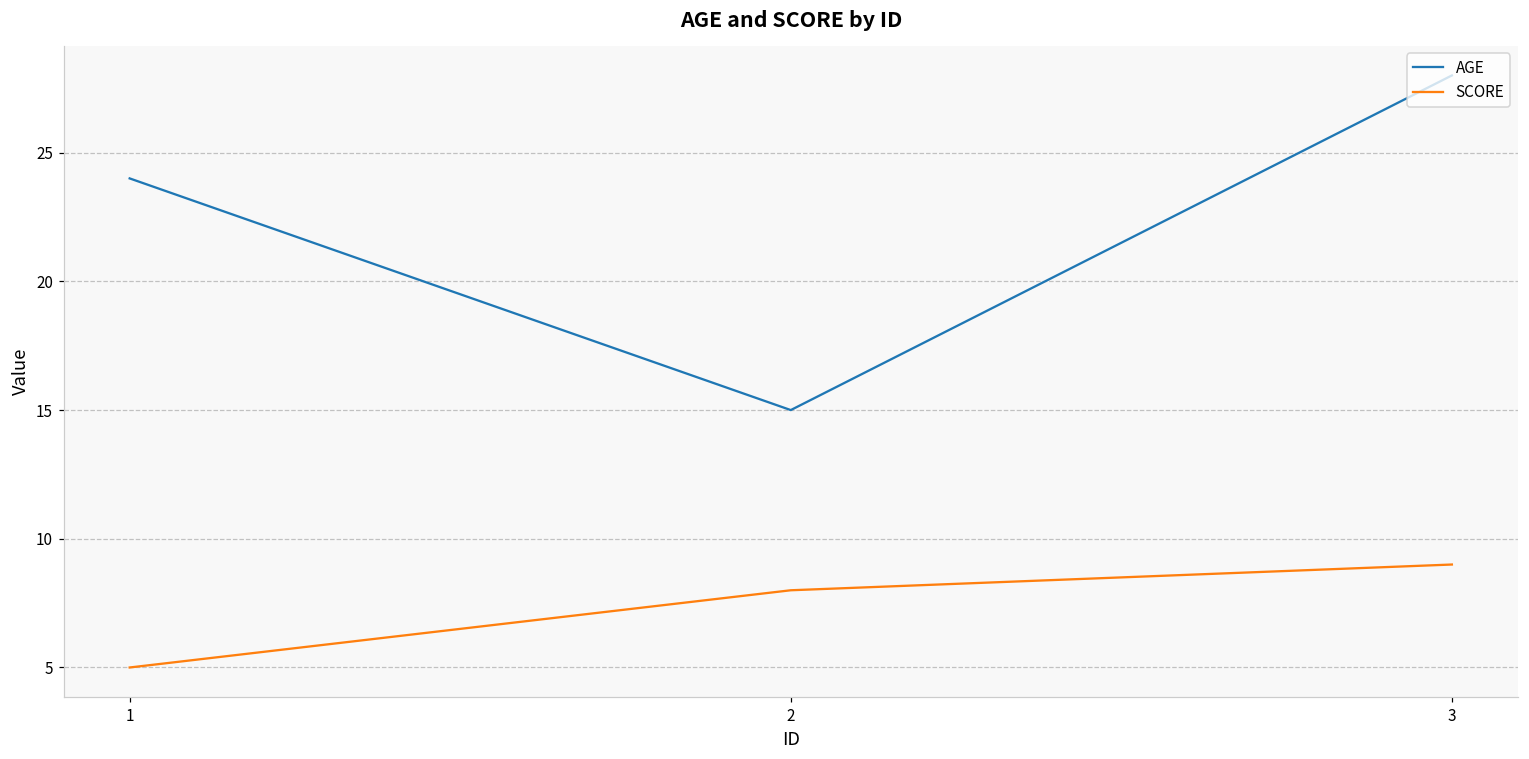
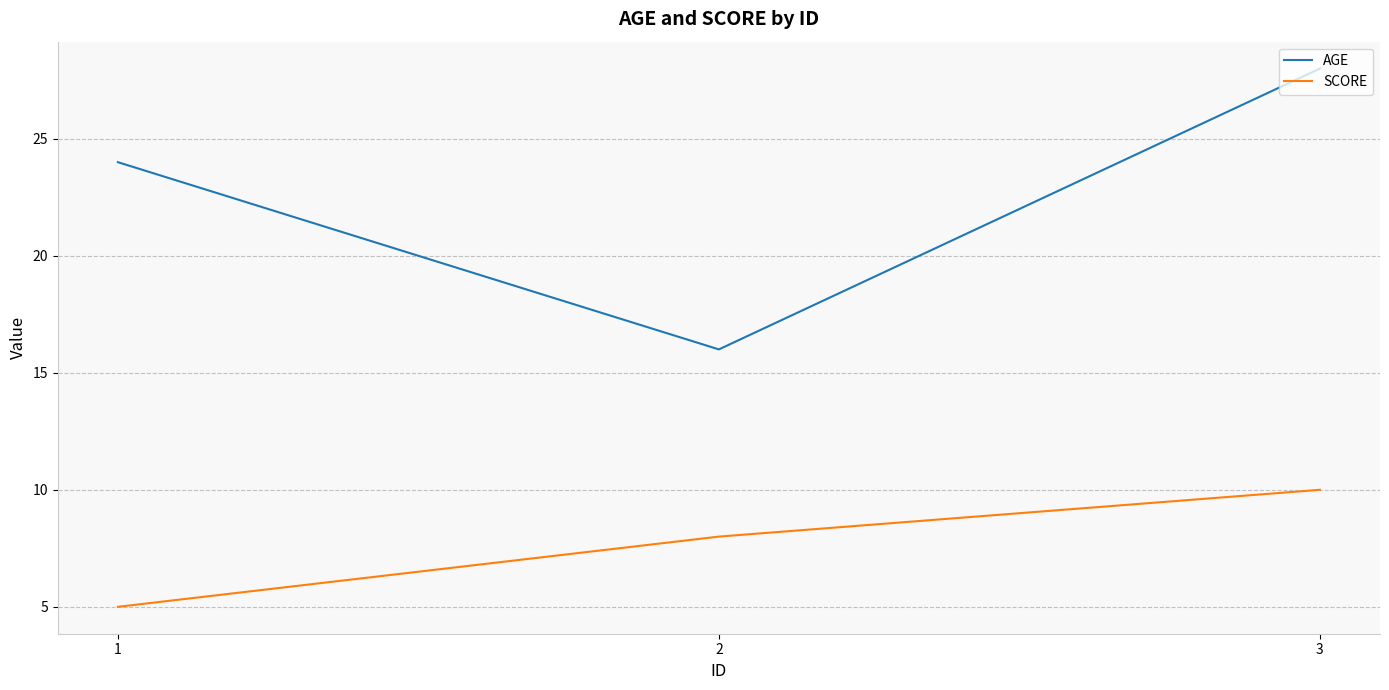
  {
    "AGE": {
      "1": 24,
-     "2": 15
+     "2": 16
    },
    "SCORE": {
      "1": 5,
      "2": 8,
-     "3": 9
+     "3": 10
    }
  }
